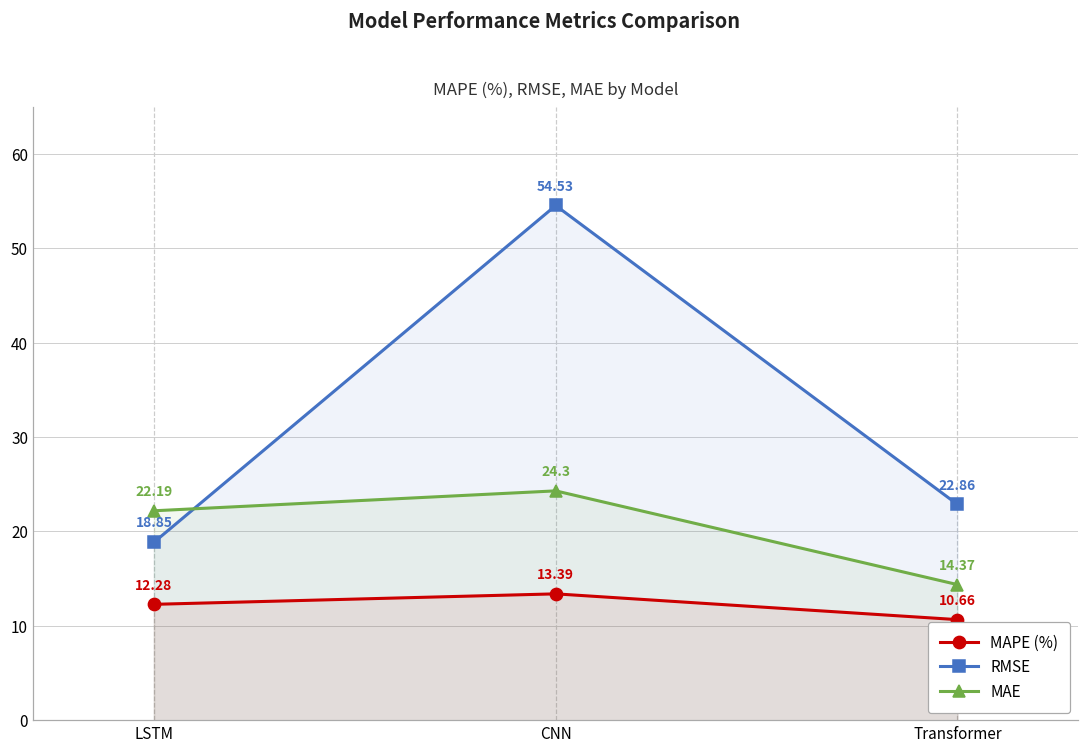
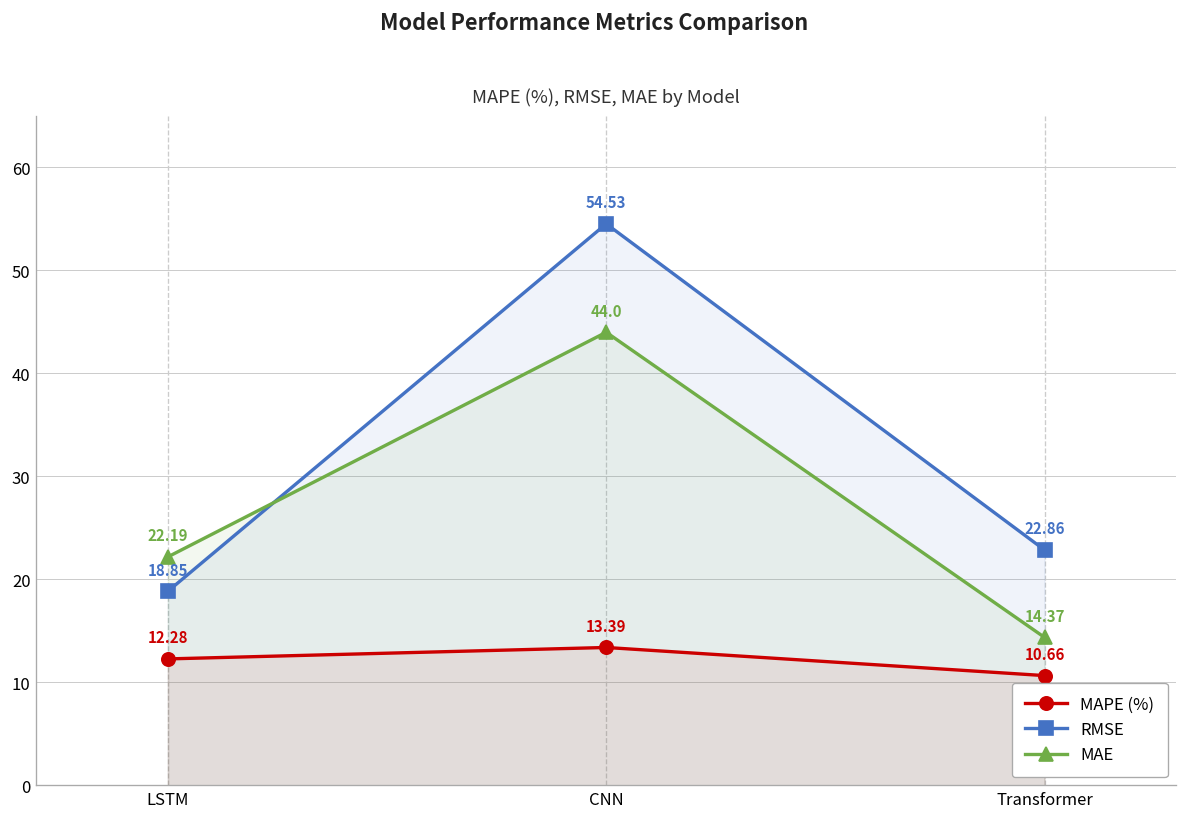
  {
    "MAPE (%)": {
      "LSTM": 12.28,
      "CNN": 13.39,
      "Transformer": 10.66
    },
    "RMSE": {
      "LSTM": 18.85,
      "CNN": 54.53,
      "Transformer": 22.86
    },
    "MAE": {
      "LSTM": 22.19,
-     "CNN": 24.3,
+     "CNN": 44.0,
      "Transformer": 14.37
    }
  }
